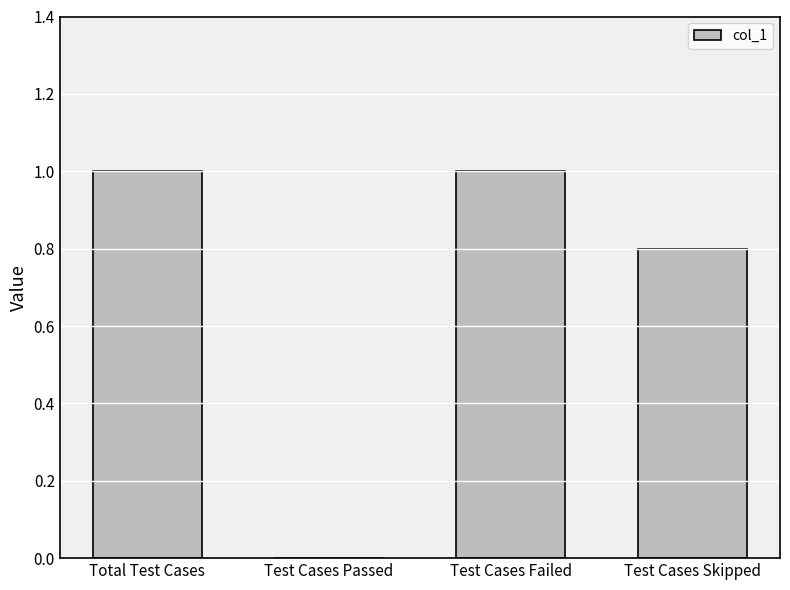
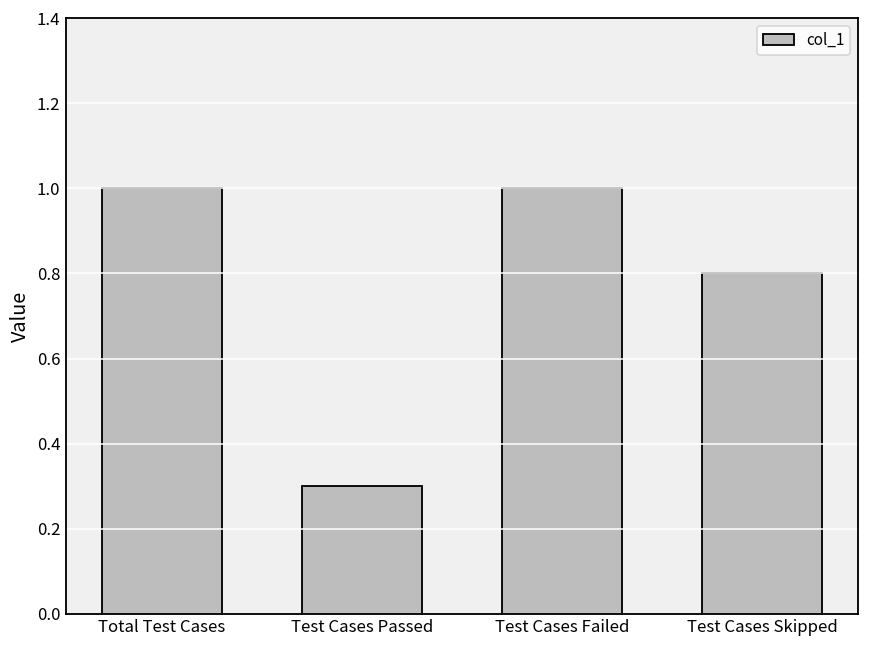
  {
    "Total Test Cases": 1.0,
-   "Test Cases Passed": 0.0,
+   "Test Cases Passed": 0.3,
    "Test Cases Failed": 1.0,
    "Test Cases Skipped": 0.8
  }
